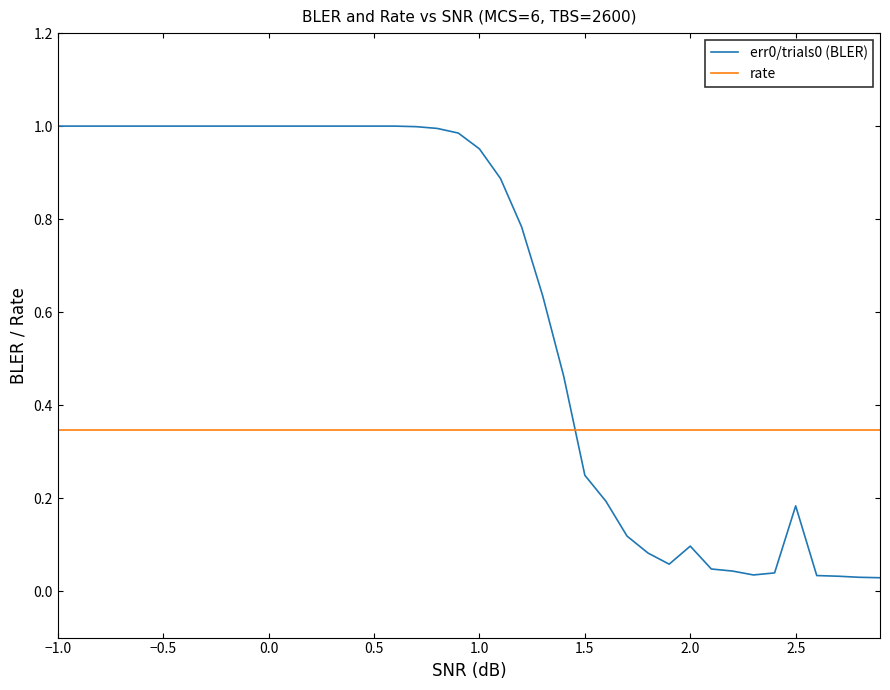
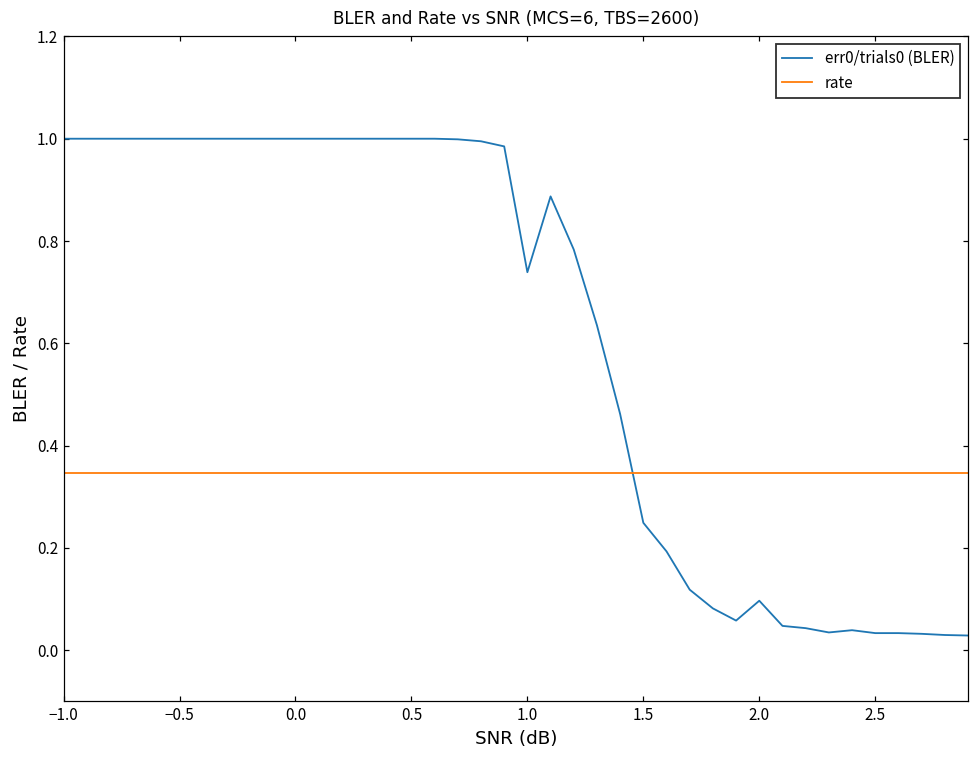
  {
    "err0/trials0 (BLER)": {
      "−1.0": 1.00,
      "−0.5": 1.00,
      "0.0": 1.00,
      "0.5": 1.00,
-     "1.0": 0.95,
+     "1.0": 0.74,
      "1.5": 0.25,
      "2.0": 0.10,
-     "2.5": 0.18
+     "2.5": 0.03
    },
    "rate": {
      "−1.0": 0.35,
      "−0.5": 0.35,
      "0.0": 0.35,
      "0.5": 0.35,
      "1.0": 0.35,
      "1.5": 0.35,
      "2.0": 0.35,
      "2.5": 0.35
    }
  }
